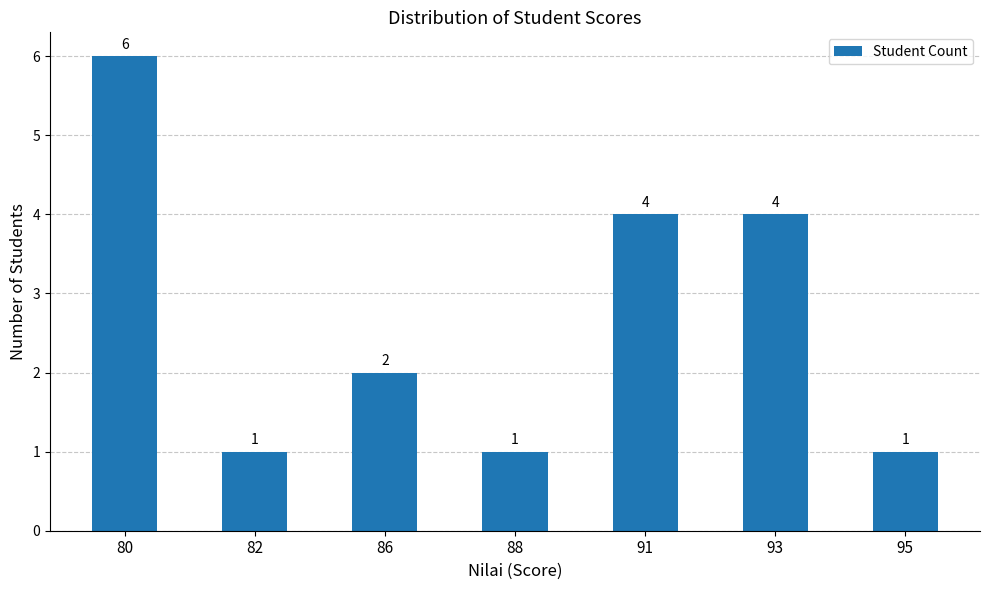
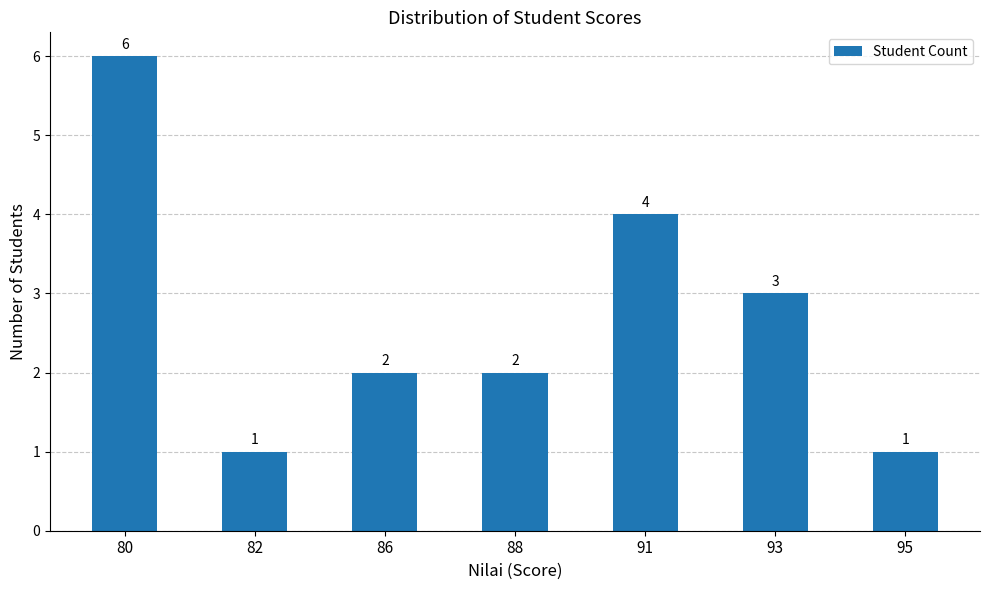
  {
    "80": 6,
    "82": 1,
    "86": 2,
-   "88": 1,
+   "88": 2,
    "91": 4,
-   "93": 4,
+   "93": 3,
    "95": 1
  }
